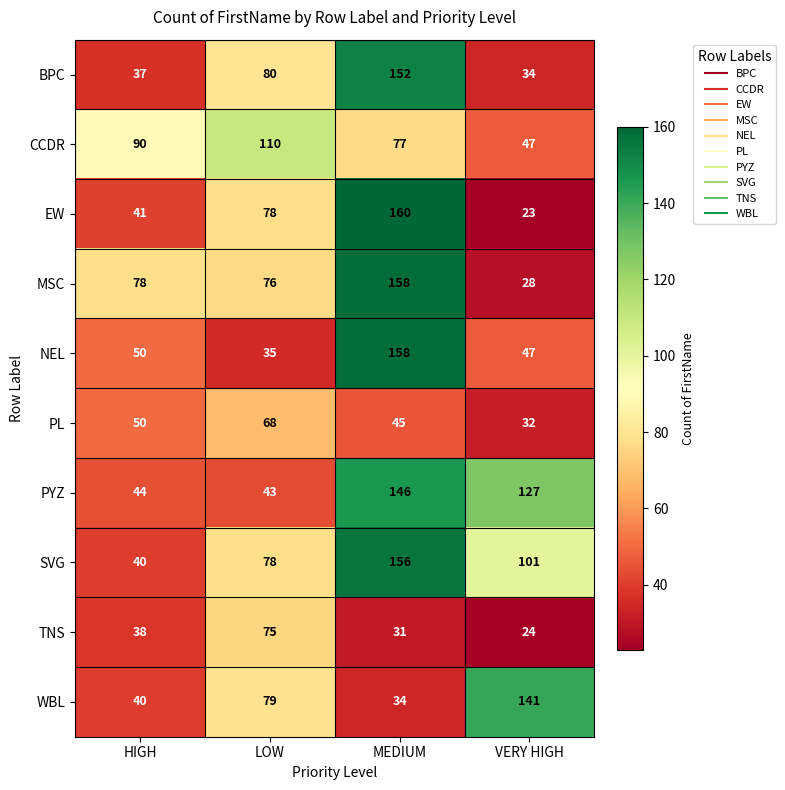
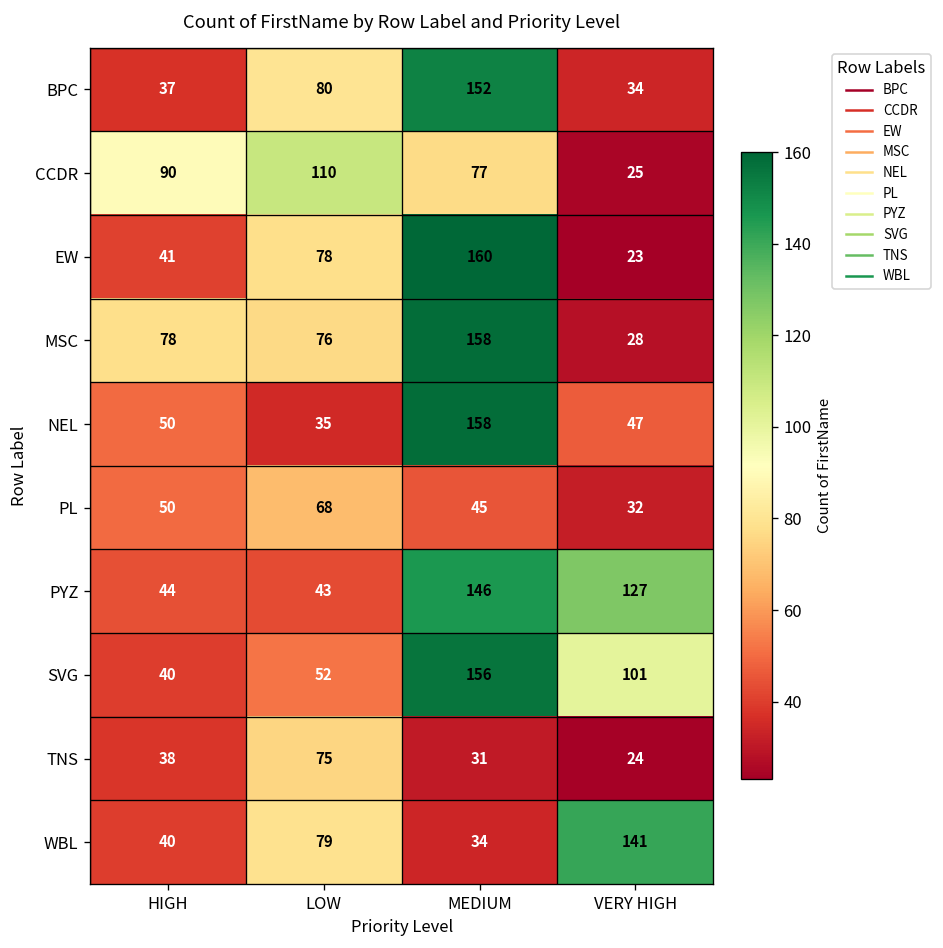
  {
    "BPC": {
      "HIGH": 37,
      "LOW": 80,
      "MEDIUM": 152,
      "VERY HIGH": 34
    },
    "CCDR": {
      "HIGH": 90,
      "LOW": 110,
      "MEDIUM": 77,
-     "VERY HIGH": 47
+     "VERY HIGH": 25
    },
    "EW": {
      "HIGH": 41,
      "LOW": 78,
      "MEDIUM": 160,
      "VERY HIGH": 23
    },
    "MSC": {
      "HIGH": 78,
      "LOW": 76,
      "MEDIUM": 158,
      "VERY HIGH": 28
    },
    "NEL": {
      "HIGH": 50,
      "LOW": 35,
      "MEDIUM": 158,
      "VERY HIGH": 47
    },
    "PL": {
      "HIGH": 50,
      "LOW": 68,
      "MEDIUM": 45,
      "VERY HIGH": 32
    },
    "PYZ": {
      "HIGH": 44,
      "LOW": 43,
      "MEDIUM": 146,
      "VERY HIGH": 127
    },
    "SVG": {
      "HIGH": 40,
-     "LOW": 78,
+     "LOW": 52,
      "MEDIUM": 156,
      "VERY HIGH": 101
    },
    "TNS": {
      "HIGH": 38,
      "LOW": 75,
      "MEDIUM": 31,
      "VERY HIGH": 24
    },
    "WBL": {
      "HIGH": 40,
      "LOW": 79,
      "MEDIUM": 34,
      "VERY HIGH": 141
    }
  }
